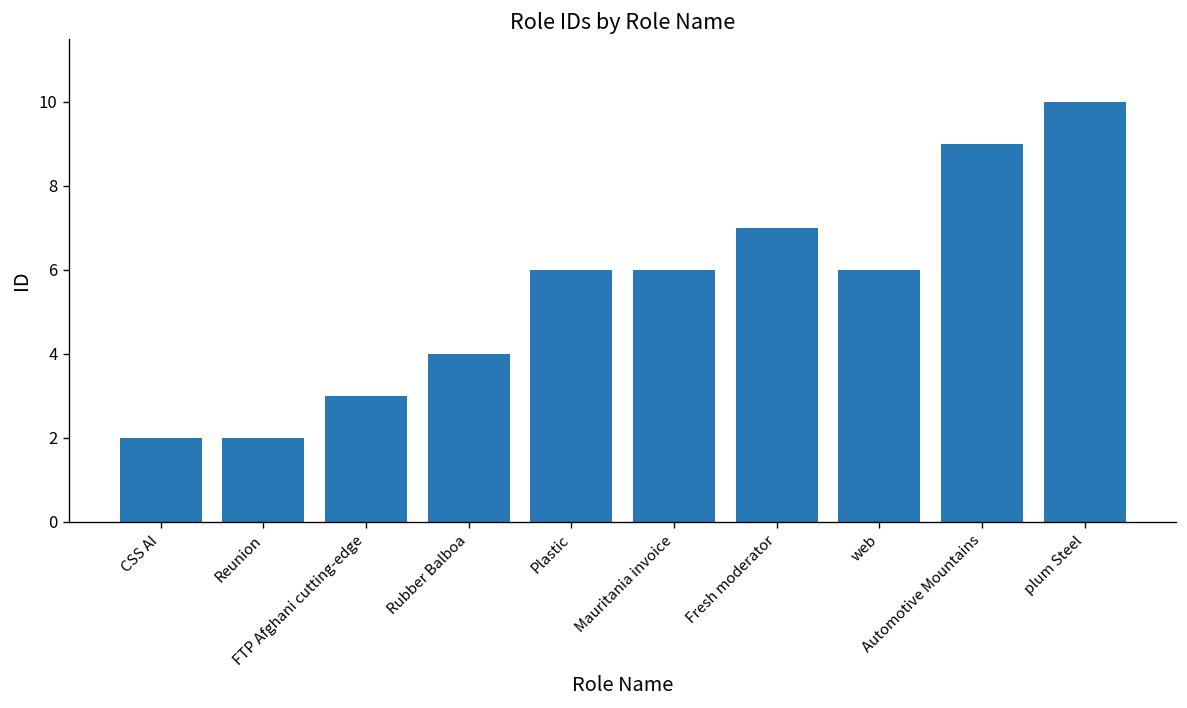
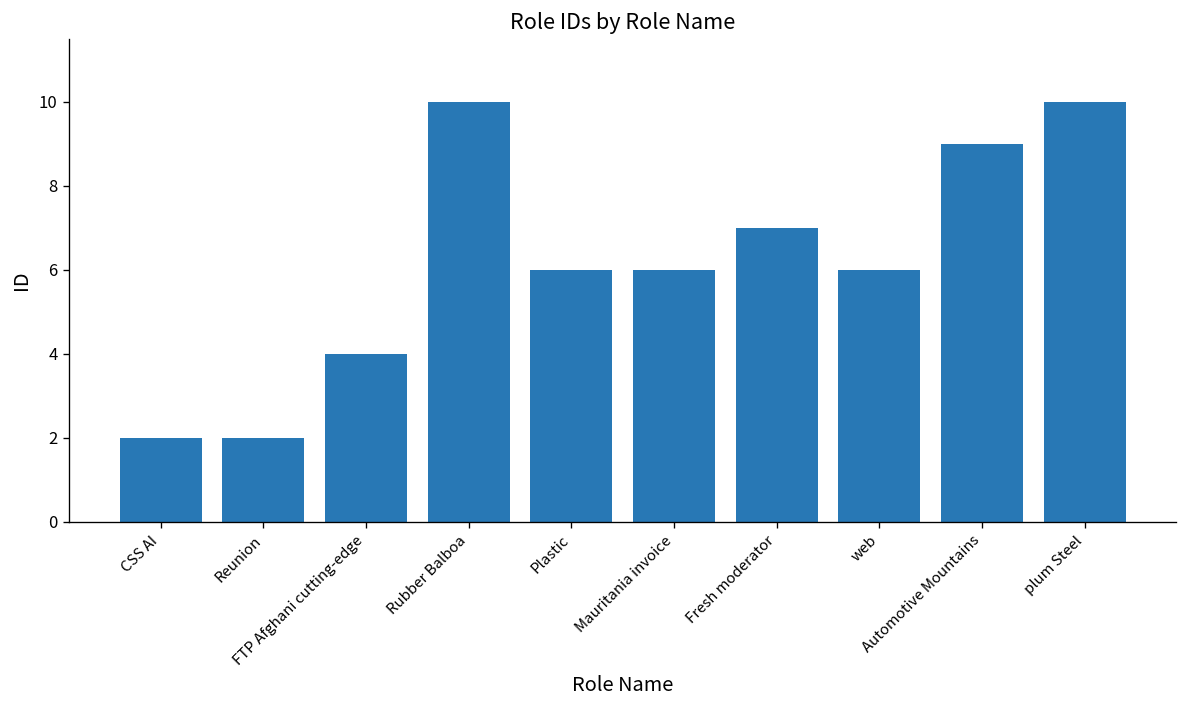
  {
    "CSS AI": 2,
    "Reunion": 2,
-   "FTP Afghani cutting-edge": 3,
-   "Rubber Balboa": 4,
+   "FTP Afghani cutting-edge": 4,
+   "Rubber Balboa": 10,
    "Plastic": 6,
    "Mauritania invoice": 6,
    "Fresh moderator": 7,
    "web": 6,
    "Automotive Mountains": 9,
    "plum Steel": 10
  }
